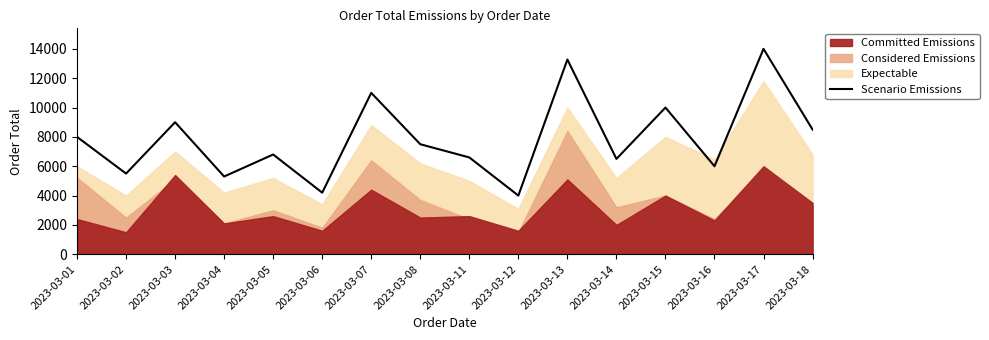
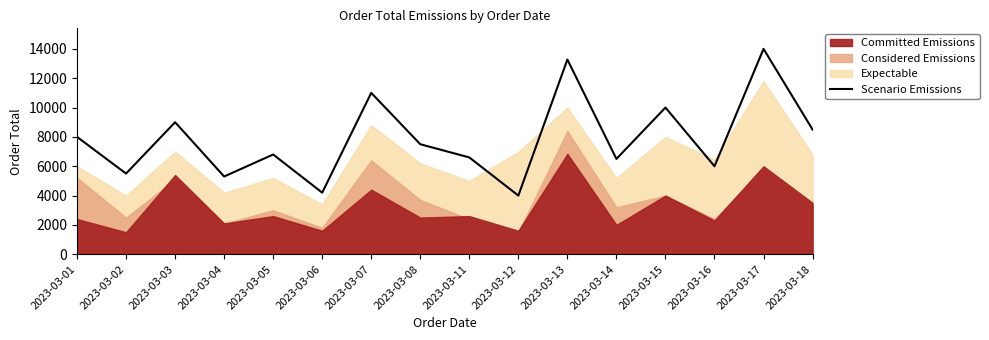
  {
    "Scenario Emissions": {
      "2023-03-01": 8000,
      "2023-03-02": 5500,
      "2023-03-03": 9000,
      "2023-03-04": 5300,
      "2023-03-05": 6800,
      "2023-03-06": 4200,
      "2023-03-07": 11000,
      "2023-03-08": 7500,
      "2023-03-11": 6600,
      "2023-03-12": 4000,
      "2023-03-13": 13300,
      "2023-03-14": 6500,
      "2023-03-15": 10000,
      "2023-03-16": 6000,
      "2023-03-17": 14000,
      "2023-03-18": 8500
    },
    "Expectable": {
      "2023-03-01": 6000,
      "2023-03-02": 4000,
      "2023-03-03": 7000,
      "2023-03-04": 4200,
      "2023-03-05": 5200,
      "2023-03-06": 3400,
      "2023-03-07": 8800,
      "2023-03-08": 6200,
      "2023-03-11": 5000,
-     "2023-03-12": 3100,
+     "2023-03-12": 7000,
      "2023-03-13": 10000,
      "2023-03-14": 5200,
      "2023-03-15": 8000,
      "2023-03-16": 6500,
      "2023-03-17": 11800,
      "2023-03-18": 6800
    },
    "Considered Emissions": {
      "2023-03-01": 5200,
      "2023-03-02": 2500,
      "2023-03-03": 5100,
      "2023-03-05": 3000,
      "2023-03-06": 1800,
      "2023-03-07": 6400,
      "2023-03-08": 3700,
      "2023-03-11": 2400,
      "2023-03-13": 8400,
      "2023-03-14": 3200,
      "2023-03-17": 5800,
      "2023-03-18": 3300
    },
    "Committed Emissions": {
      "2023-03-01": 2400,
      "2023-03-02": 1500,
      "2023-03-03": 5400,
      "2023-03-05": 2600,
      "2023-03-06": 1600,
      "2023-03-07": 4400,
      "2023-03-08": 2500,
      "2023-03-11": 2600,
-     "2023-03-13": 5100,
+     "2023-03-13": 6800,
      "2023-03-14": 2000,
      "2023-03-17": 6000,
      "2023-03-18": 3500
    }
  }
